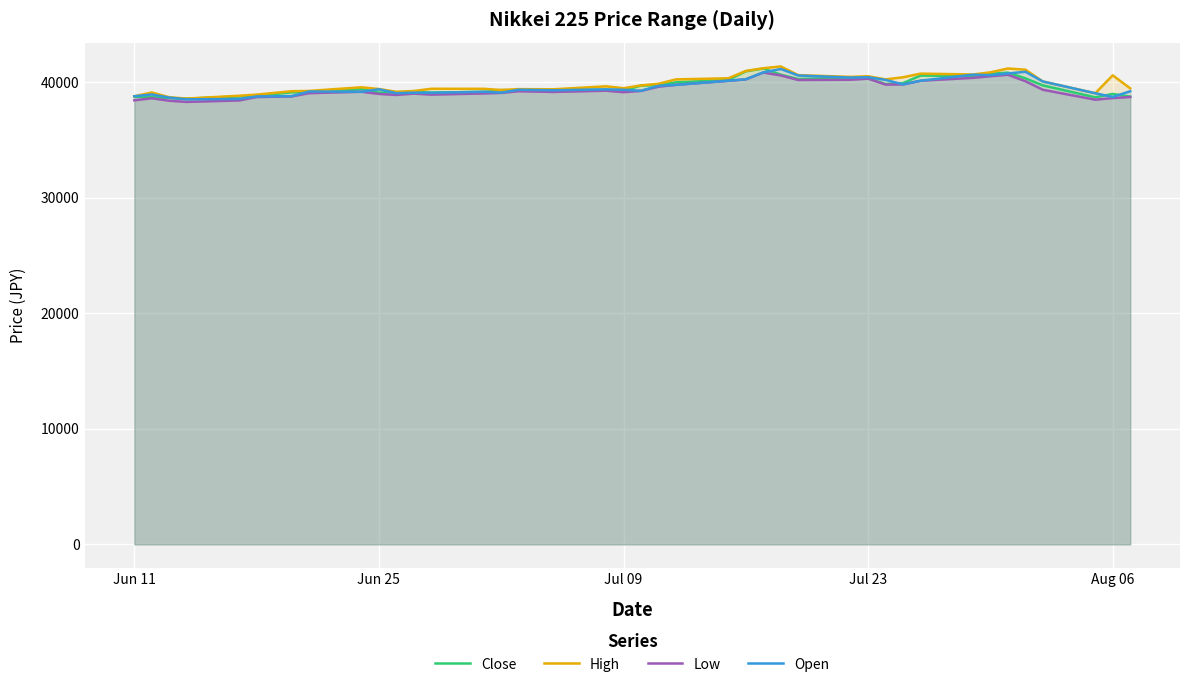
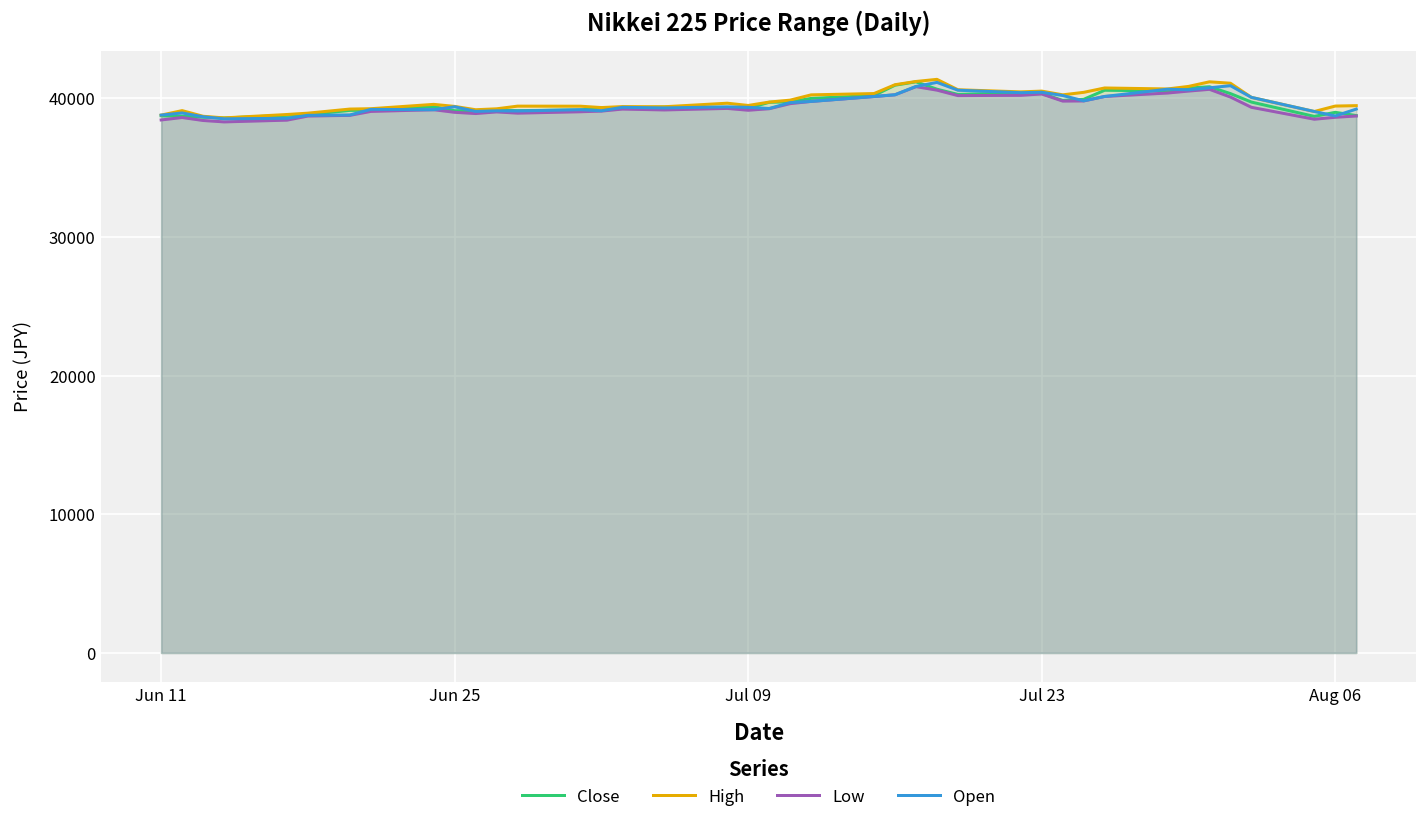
  {
    "Close": {
      "Aug 06": 39000
    },
    "High": {
-     "Aug 06": 40600
+     "Aug 06": 39400
    },
    "Low": {
      "Jun 11": 38400
    }
  }
